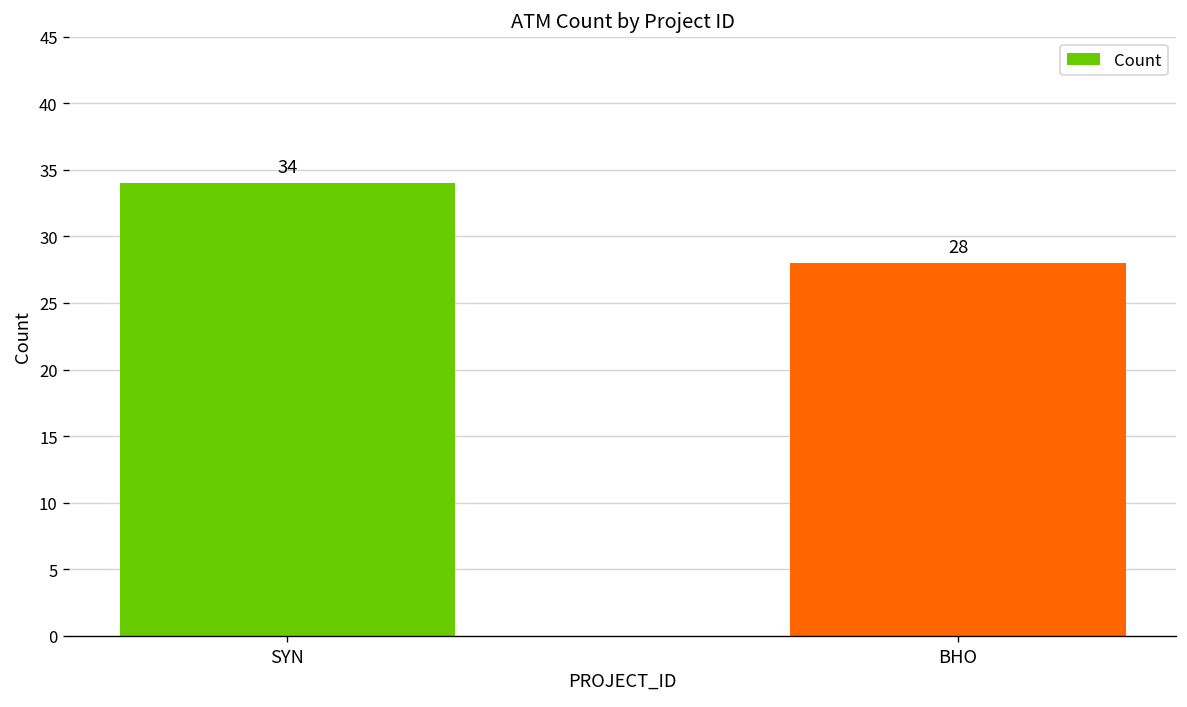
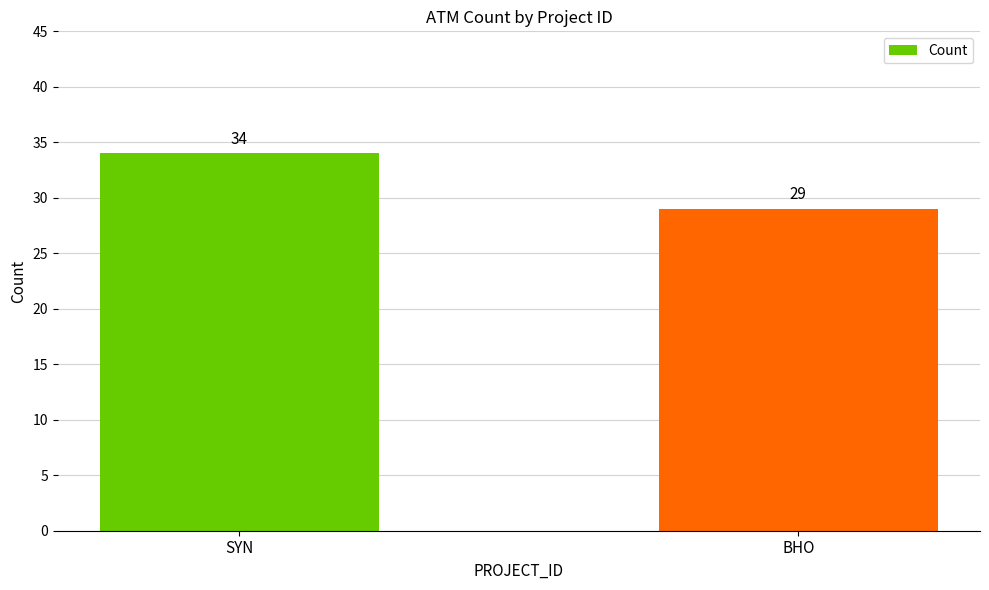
  {
    "SYN": 34,
-   "BHO": 28
+   "BHO": 29
  }
